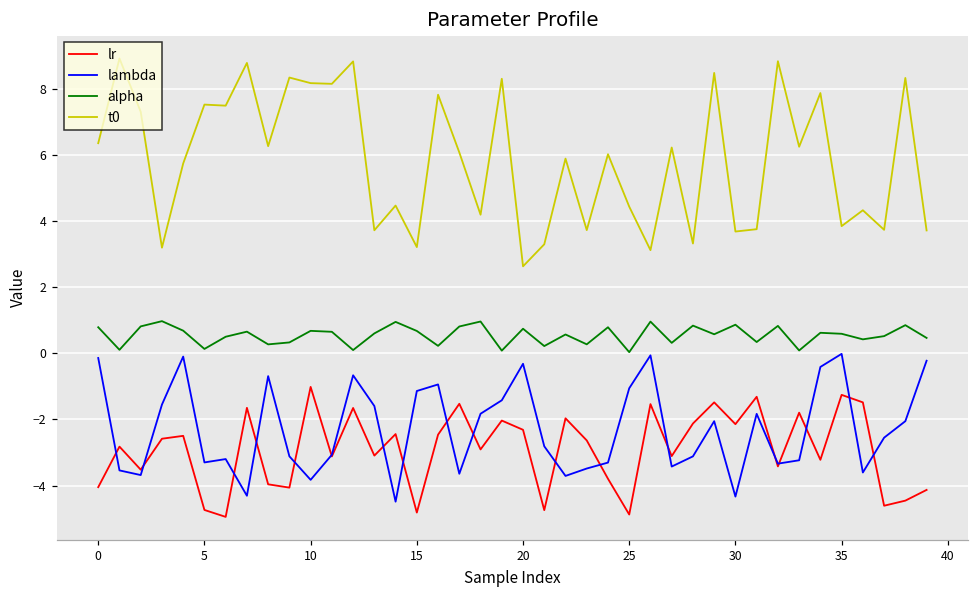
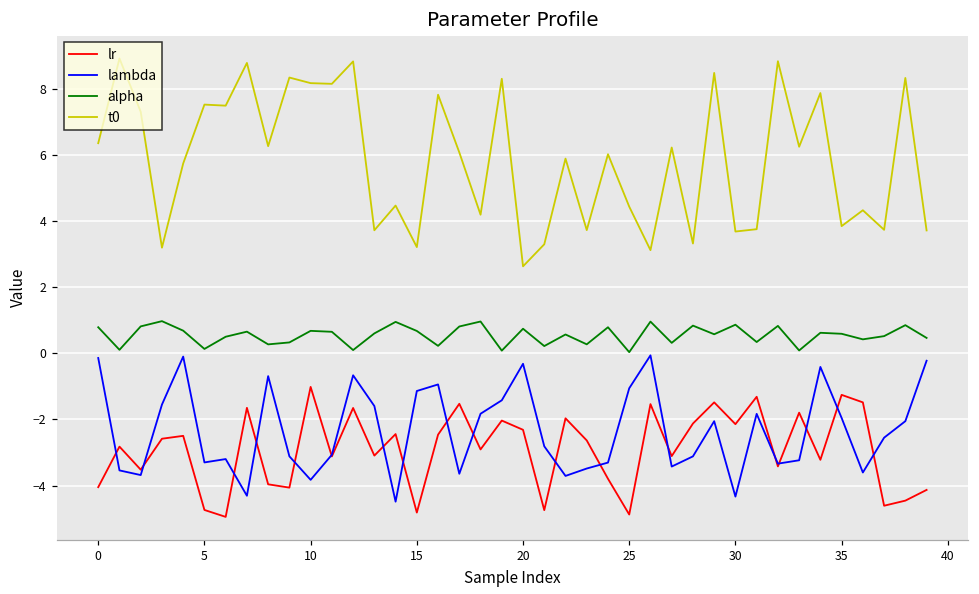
  {
    "lr": {
      "0": -4.0,
      "5": -4.7,
      "10": -1.0,
      "15": -4.8,
      "20": -2.3,
      "25": -4.9,
      "30": -2.1,
      "35": -1.3
    },
    "lambda": {
      "0": -0.1,
      "5": -3.3,
      "10": -3.8,
      "15": -1.1,
      "20": -0.3,
      "25": -1.1,
      "30": -4.3,
-     "35": 0.0
+     "35": -2.0
    },
    "alpha": {
      "0": 0.8,
      "5": 0.1,
      "10": 0.7,
      "15": 0.7,
      "20": 0.7,
      "25": 0.0,
      "30": 0.9,
      "35": 0.6
    },
    "t0": {
      "0": 6.4,
      "5": 7.5,
      "10": 8.2,
      "15": 3.2,
      "20": 2.6,
      "25": 4.4,
      "30": 3.7,
      "35": 3.8
    }
  }
